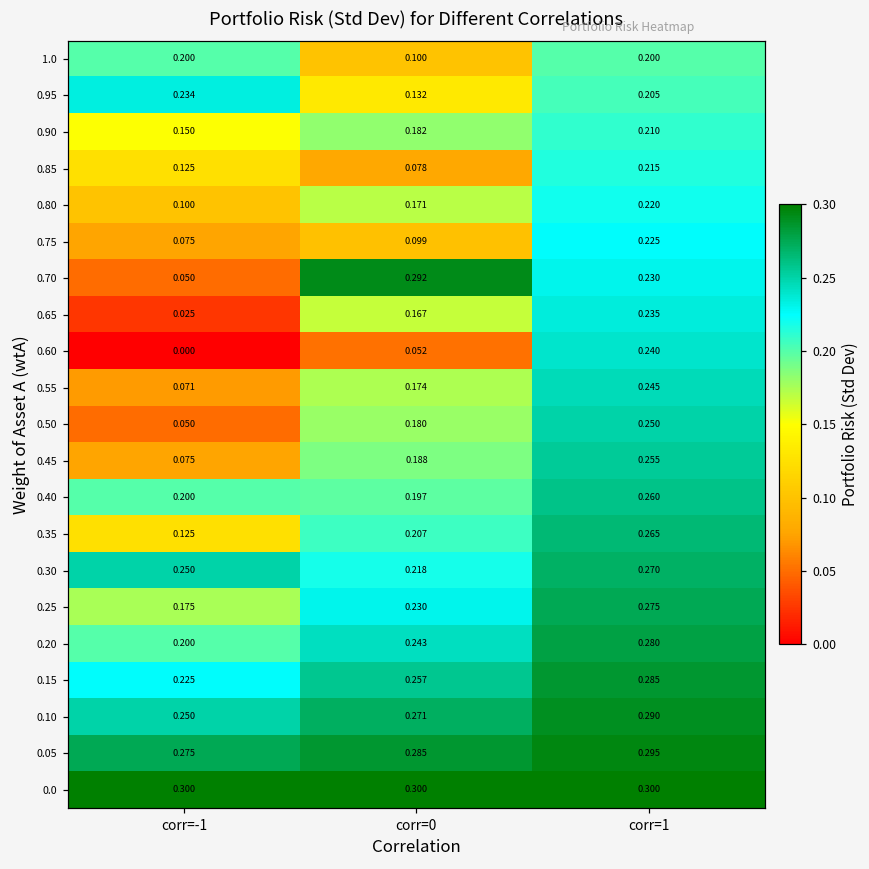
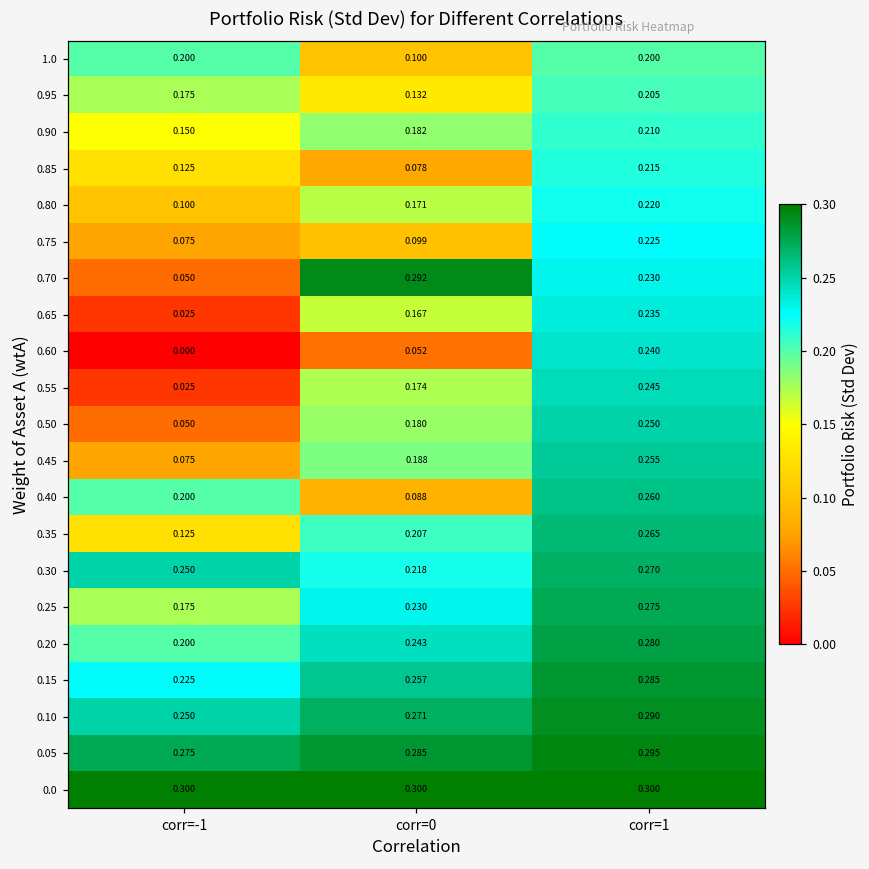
  {
    "1.0": {
      "corr=-1": 0.200,
      "corr=0": 0.100,
      "corr=1": 0.200
    },
    "0.95": {
-     "corr=-1": 0.234,
+     "corr=-1": 0.175,
      "corr=0": 0.132,
      "corr=1": 0.205
    },
    "0.90": {
      "corr=-1": 0.150,
      "corr=0": 0.182,
      "corr=1": 0.210
    },
    "0.85": {
      "corr=-1": 0.125,
      "corr=0": 0.078,
      "corr=1": 0.215
    },
    "0.80": {
      "corr=-1": 0.100,
      "corr=0": 0.171,
      "corr=1": 0.220
    },
    "0.75": {
      "corr=-1": 0.075,
      "corr=0": 0.099,
      "corr=1": 0.225
    },
    "0.70": {
      "corr=-1": 0.050,
      "corr=0": 0.292,
      "corr=1": 0.230
    },
    "0.65": {
      "corr=-1": 0.025,
      "corr=0": 0.167,
      "corr=1": 0.235
    },
    "0.60": {
      "corr=-1": 0.000,
      "corr=0": 0.052,
      "corr=1": 0.240
    },
    "0.55": {
-     "corr=-1": 0.071,
+     "corr=-1": 0.025,
      "corr=0": 0.174,
      "corr=1": 0.245
    },
    "0.50": {
      "corr=-1": 0.050,
      "corr=0": 0.180,
      "corr=1": 0.250
    },
    "0.45": {
      "corr=-1": 0.075,
      "corr=0": 0.188,
      "corr=1": 0.255
    },
    "0.40": {
      "corr=-1": 0.200,
-     "corr=0": 0.197,
+     "corr=0": 0.088,
      "corr=1": 0.260
    },
    "0.35": {
      "corr=-1": 0.125,
      "corr=0": 0.207,
      "corr=1": 0.265
    },
    "0.30": {
      "corr=-1": 0.250,
      "corr=0": 0.218,
      "corr=1": 0.270
    },
    "0.25": {
      "corr=-1": 0.175,
      "corr=0": 0.230,
      "corr=1": 0.275
    },
    "0.20": {
      "corr=-1": 0.200,
      "corr=0": 0.243,
      "corr=1": 0.280
    },
    "0.15": {
      "corr=-1": 0.225,
      "corr=0": 0.257,
      "corr=1": 0.285
    },
    "0.10": {
      "corr=-1": 0.250,
      "corr=0": 0.271,
      "corr=1": 0.290
    },
    "0.05": {
      "corr=-1": 0.275,
      "corr=0": 0.285,
      "corr=1": 0.295
    },
    "0.0": {
      "corr=-1": 0.300,
      "corr=0": 0.300,
      "corr=1": 0.300
    }
  }
